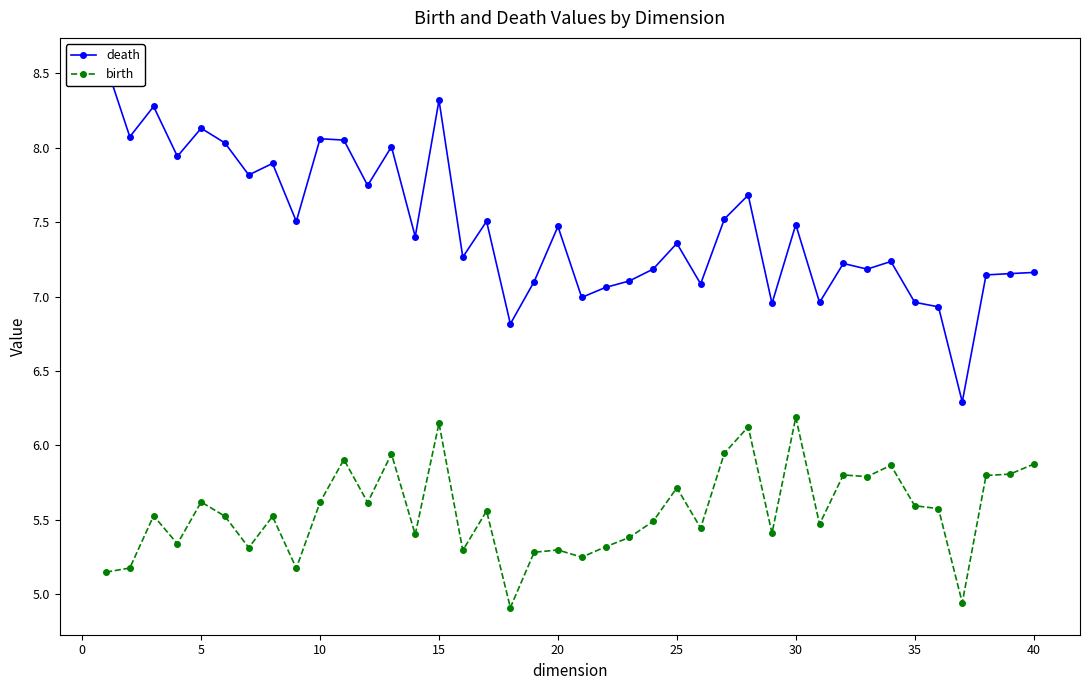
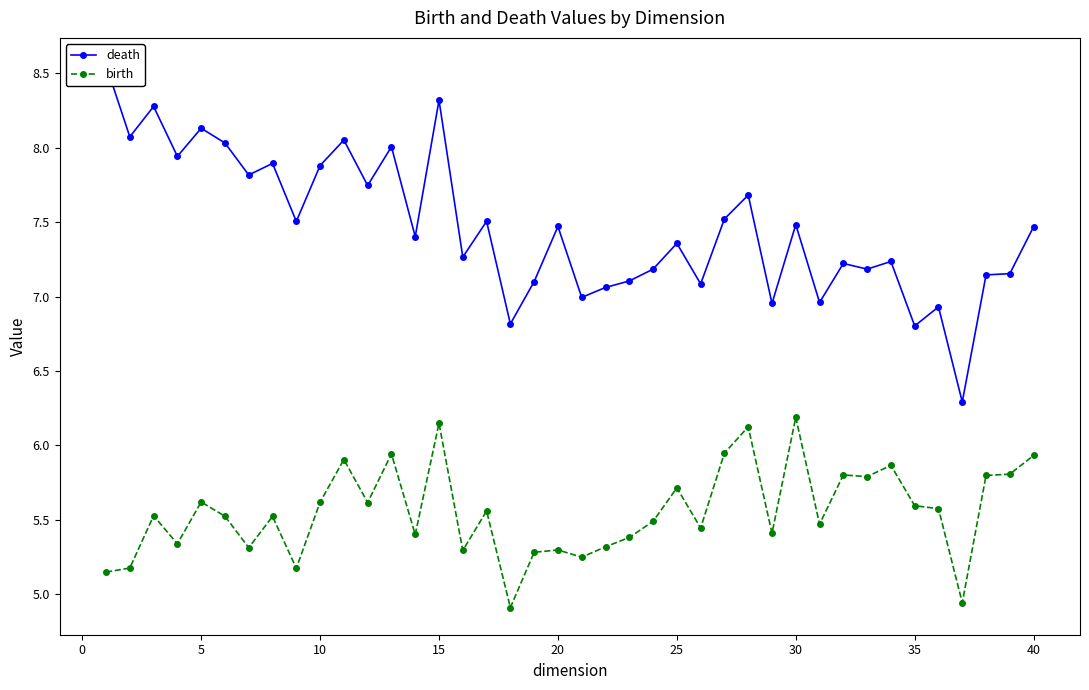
  {
    "death": {
      "5": 8.13,
-     "10": 8.06,
+     "10": 7.88,
      "15": 8.32,
      "20": 7.47,
      "25": 7.36,
      "30": 7.48,
-     "35": 6.96,
-     "40": 7.16
+     "35": 6.80,
+     "40": 7.47
    },
    "birth": {
      "5": 5.62,
      "10": 5.62,
      "15": 6.15,
      "20": 5.30,
      "25": 5.71,
      "30": 6.19,
      "35": 5.59,
-     "40": 5.87
+     "40": 5.93
    }
  }
